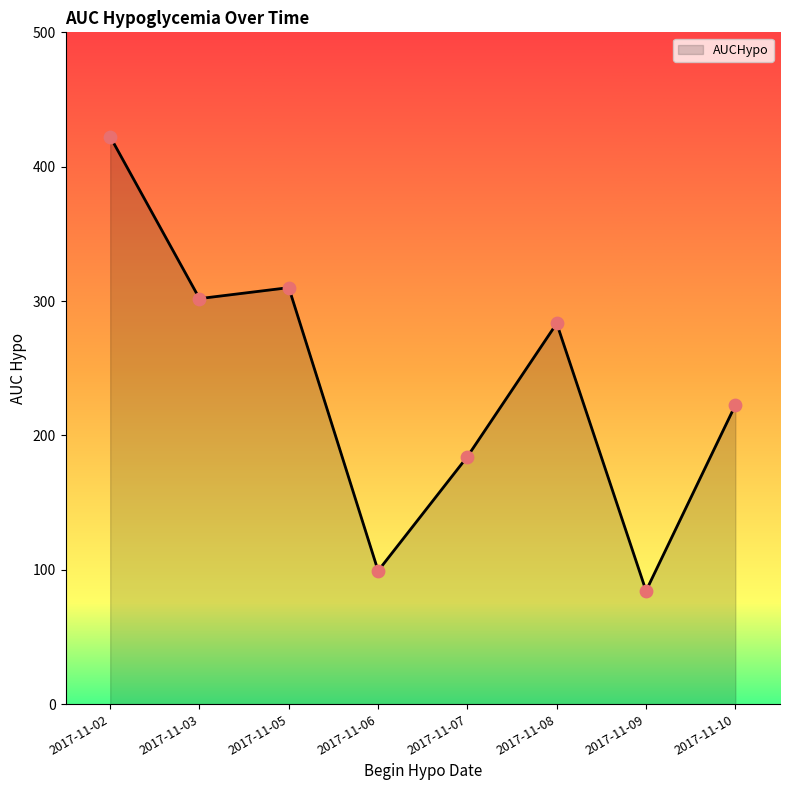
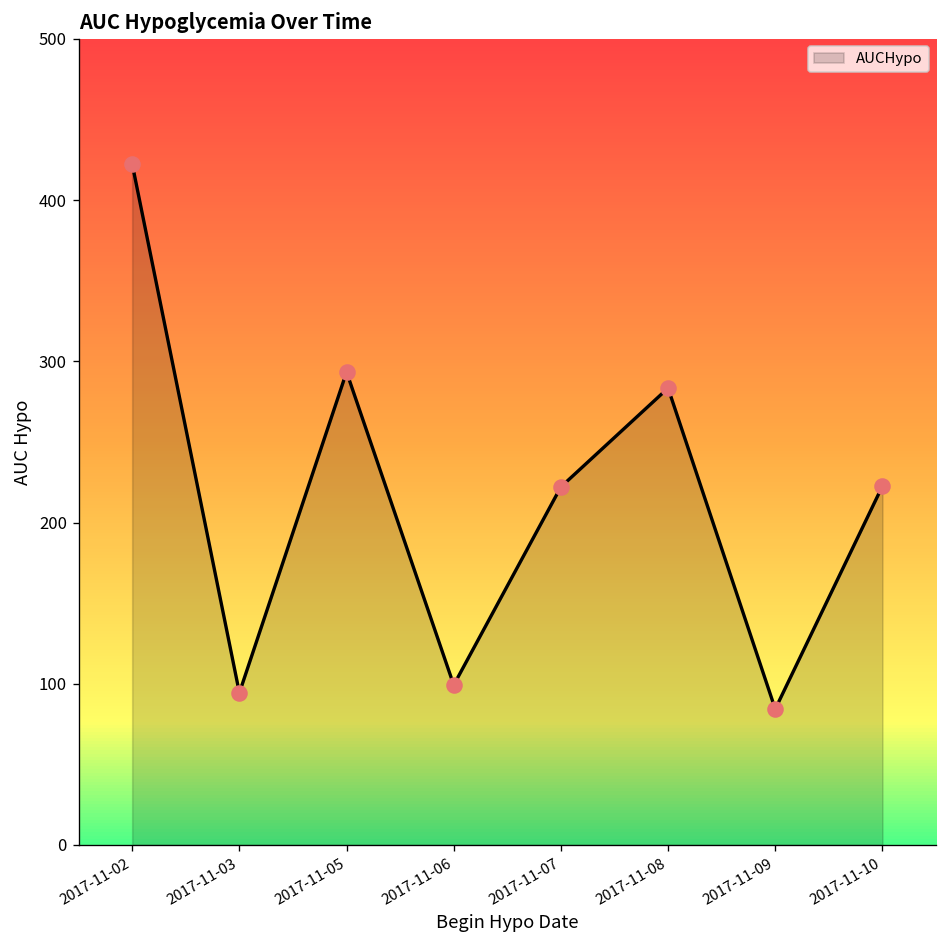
  {
    "2017-11-02": 422,
-   "2017-11-03": 302,
-   "2017-11-05": 310,
+   "2017-11-03": 94,
+   "2017-11-05": 293,
    "2017-11-06": 99,
-   "2017-11-07": 184,
+   "2017-11-07": 222,
    "2017-11-08": 283,
    "2017-11-09": 84,
    "2017-11-10": 223
  }
